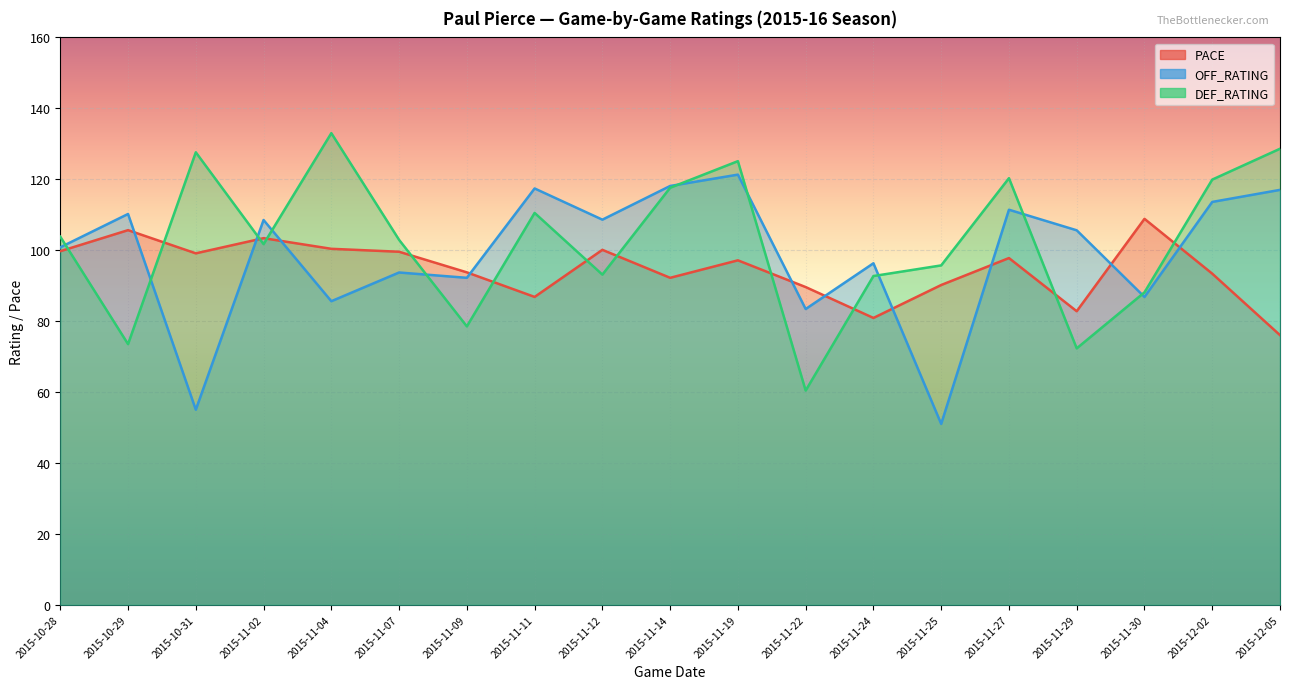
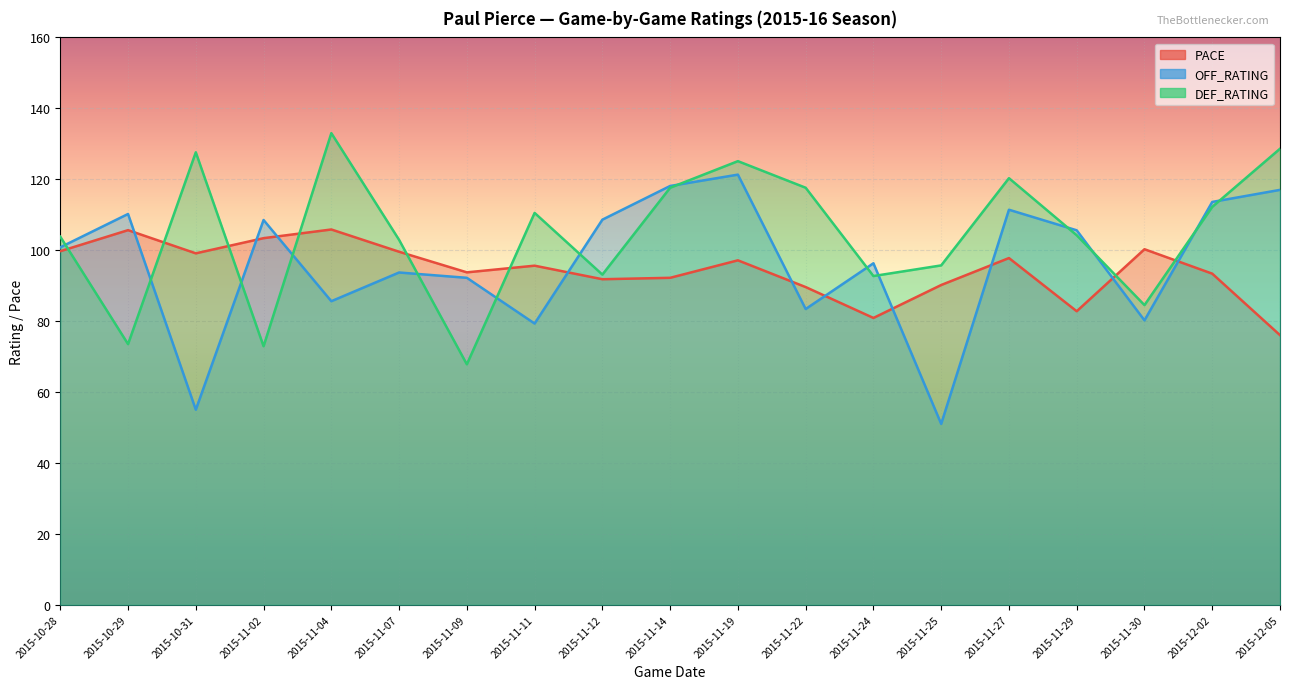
  {
    "PACE": {
      "2015-10-28": 100,
      "2015-10-29": 106,
      "2015-10-31": 99,
      "2015-11-02": 103,
-     "2015-11-04": 100,
+     "2015-11-04": 106,
      "2015-11-07": 100,
      "2015-11-09": 94,
-     "2015-11-11": 87,
-     "2015-11-12": 100,
+     "2015-11-11": 96,
+     "2015-11-12": 92,
      "2015-11-14": 92,
      "2015-11-19": 97,
      "2015-11-22": 90,
      "2015-11-24": 81,
      "2015-11-25": 90,
      "2015-11-27": 98,
      "2015-11-29": 83,
-     "2015-11-30": 109,
+     "2015-11-30": 100,
      "2015-12-02": 93,
      "2015-12-05": 76
    },
    "OFF_RATING": {
      "2015-10-28": 101,
      "2015-10-29": 110,
      "2015-10-31": 55,
      "2015-11-02": 109,
      "2015-11-04": 86,
      "2015-11-07": 94,
      "2015-11-09": 92,
-     "2015-11-11": 117,
+     "2015-11-11": 79,
      "2015-11-12": 109,
      "2015-11-19": 121,
      "2015-11-22": 83,
      "2015-11-24": 96,
      "2015-11-25": 51,
      "2015-11-27": 111,
      "2015-11-29": 106,
-     "2015-11-30": 87,
+     "2015-11-30": 80,
      "2015-12-02": 114,
      "2015-12-05": 117
    },
    "DEF_RATING": {
      "2015-10-28": 104,
      "2015-10-29": 74,
      "2015-10-31": 128,
-     "2015-11-02": 102,
+     "2015-11-02": 73,
      "2015-11-04": 133,
      "2015-11-07": 103,
-     "2015-11-09": 79,
+     "2015-11-09": 68,
      "2015-11-11": 111,
      "2015-11-12": 93,
      "2015-11-19": 125,
-     "2015-11-22": 60,
+     "2015-11-22": 118,
      "2015-11-24": 93,
      "2015-11-25": 96,
      "2015-11-27": 120,
-     "2015-11-29": 72,
-     "2015-11-30": 88,
-     "2015-12-02": 120,
+     "2015-11-29": 104,
+     "2015-11-30": 85,
+     "2015-12-02": 112,
      "2015-12-05": 129
    }
  }
